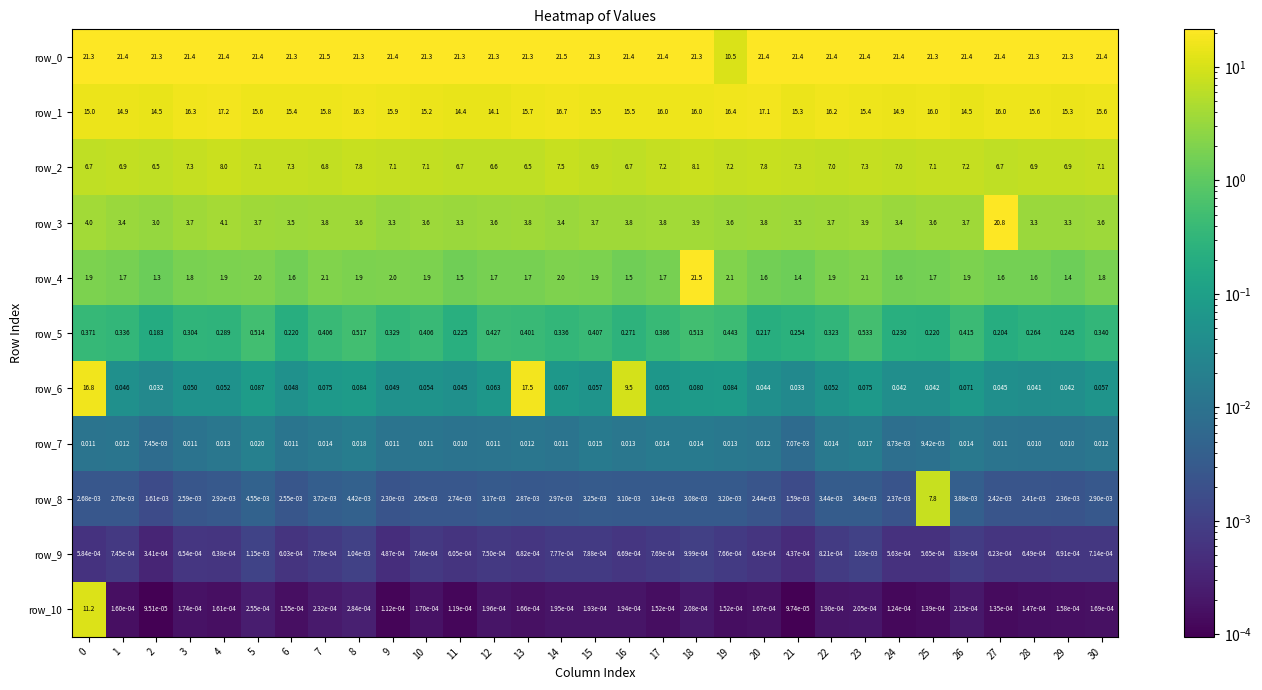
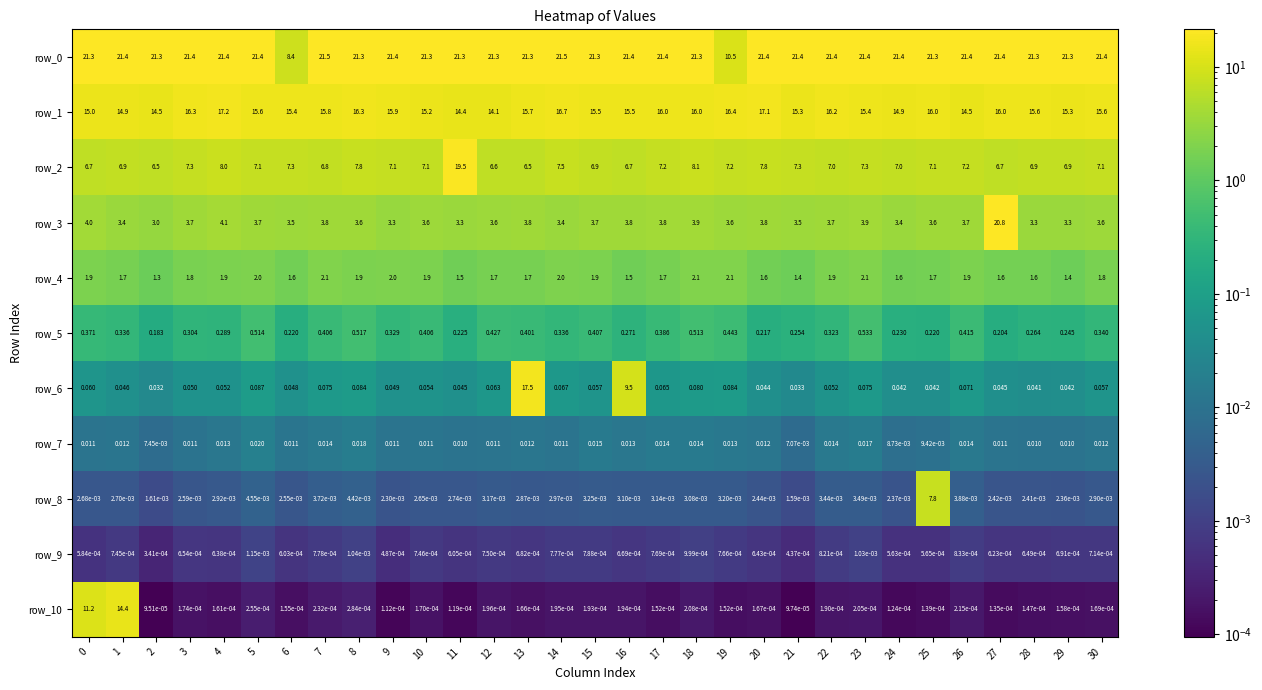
  {
    "row_0": {
      "0": "21.3",
      "1": "21.4",
      "2": "21.3",
      "3": "21.4",
      "4": "21.4",
      "5": "21.4",
-     "6": "21.3",
+     "6": "8.4",
      "7": "21.5",
      "8": "21.3",
      "9": "21.4",
      "10": "21.3",
      "11": "21.3",
      "12": "21.3",
      "13": "21.3",
      "14": "21.5",
      "15": "21.3",
      "16": "21.4",
      "17": "21.4",
      "18": "21.3",
      "19": "10.5",
      "20": "21.4",
      "21": "21.4",
      "22": "21.4",
      "23": "21.4",
      "24": "21.4",
      "25": "21.3",
      "26": "21.4",
      "27": "21.4",
      "28": "21.3",
      "29": "21.3",
      "30": "21.4"
    },
    "row_2": {
      "0": "6.7",
      "1": "6.9",
      "2": "6.5",
      "3": "7.3",
      "4": "8.0",
      "5": "7.1",
      "6": "7.3",
      "7": "6.8",
      "8": "7.8",
      "9": "7.1",
      "10": "7.1",
-     "11": "6.7",
+     "11": "19.5",
      "12": "6.6",
      "13": "6.5",
      "14": "7.5",
      "15": "6.9",
      "16": "6.7",
      "17": "7.2",
      "18": "8.1",
      "19": "7.2",
      "20": "7.8",
      "21": "7.3",
      "22": "7.0",
      "23": "7.3",
      "24": "7.0",
      "25": "7.1",
      "26": "7.2",
      "27": "6.7",
      "28": "6.9",
      "29": "6.9",
      "30": "7.1"
    },
    "row_4": {
      "0": "1.9",
      "1": "1.7",
      "2": "1.3",
      "3": "1.8",
      "4": "1.9",
      "5": "2.0",
      "6": "1.6",
      "7": "2.1",
      "8": "1.9",
      "9": "2.0",
      "10": "1.9",
      "11": "1.5",
      "12": "1.7",
      "13": "1.7",
      "14": "2.0",
      "15": "1.9",
      "16": "1.5",
      "17": "1.7",
-     "18": "21.5",
+     "18": "2.1",
      "19": "2.1",
      "20": "1.6",
      "21": "1.4",
      "22": "1.9",
      "23": "2.1",
      "24": "1.6",
      "25": "1.7",
      "26": "1.9",
      "27": "1.6",
      "28": "1.6",
      "29": "1.4",
      "30": "1.8"
    },
    "row_6": {
-     "0": "16.8",
+     "0": "0.060",
      "1": "0.046",
      "2": "0.032",
      "3": "0.050",
      "4": "0.052",
      "5": "0.087",
      "6": "0.048",
      "7": "0.075",
      "8": "0.084",
      "9": "0.049",
      "10": "0.054",
      "11": "0.045",
      "12": "0.063",
      "13": "17.5",
      "14": "0.067",
      "15": "0.057",
      "16": "9.5",
      "17": "0.065",
      "18": "0.080",
      "19": "0.084",
      "20": "0.044",
      "21": "0.033",
      "22": "0.052",
      "23": "0.075",
      "24": "0.042",
      "25": "0.042",
      "26": "0.071",
      "27": "0.045",
      "28": "0.041",
      "29": "0.042",
      "30": "0.057"
    },
    "row_10": {
      "0": "11.2",
-     "1": "1.60e-04",
+     "1": "14.4",
      "2": "9.51e-05",
      "3": "1.74e-04",
      "4": "1.61e-04",
      "5": "2.55e-04",
      "6": "1.55e-04",
      "7": "2.32e-04",
      "8": "2.84e-04",
      "9": "1.12e-04",
      "10": "1.70e-04",
      "11": "1.19e-04",
      "12": "1.96e-04",
      "13": "1.66e-04",
      "14": "1.95e-04",
      "15": "1.93e-04",
      "16": "1.94e-04",
      "17": "1.52e-04",
      "18": "2.08e-04",
      "19": "1.52e-04",
      "20": "1.67e-04",
      "21": "9.74e-05",
      "22": "1.90e-04",
      "23": "2.05e-04",
      "24": "1.24e-04",
      "25": "1.39e-04",
      "26": "2.15e-04",
      "27": "1.35e-04",
      "28": "1.47e-04",
      "29": "1.58e-04",
      "30": "1.69e-04"
    }
  }
